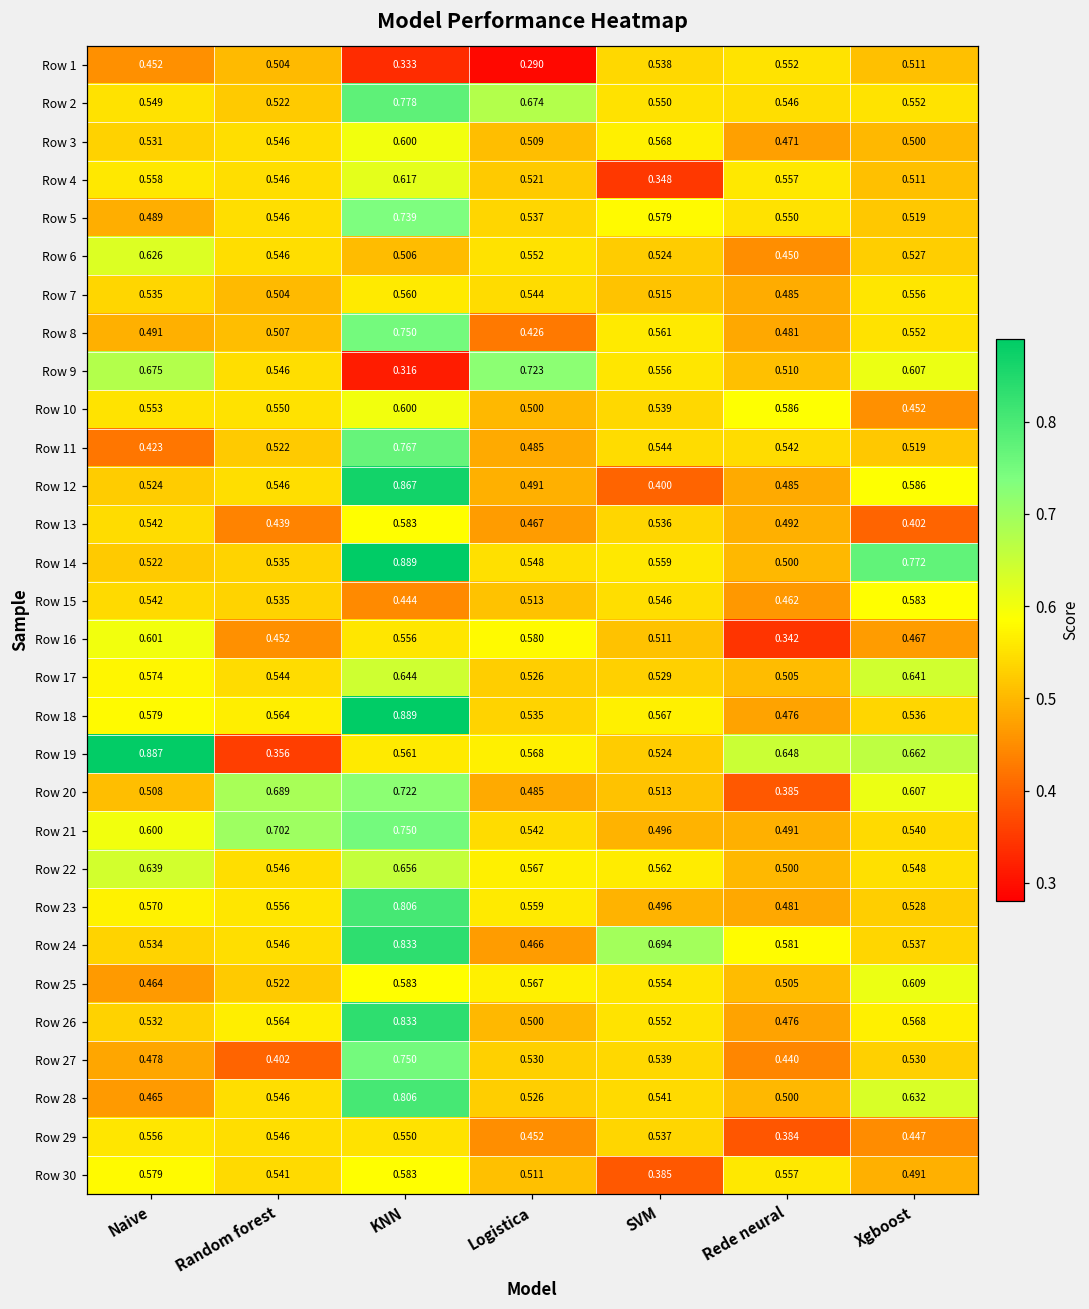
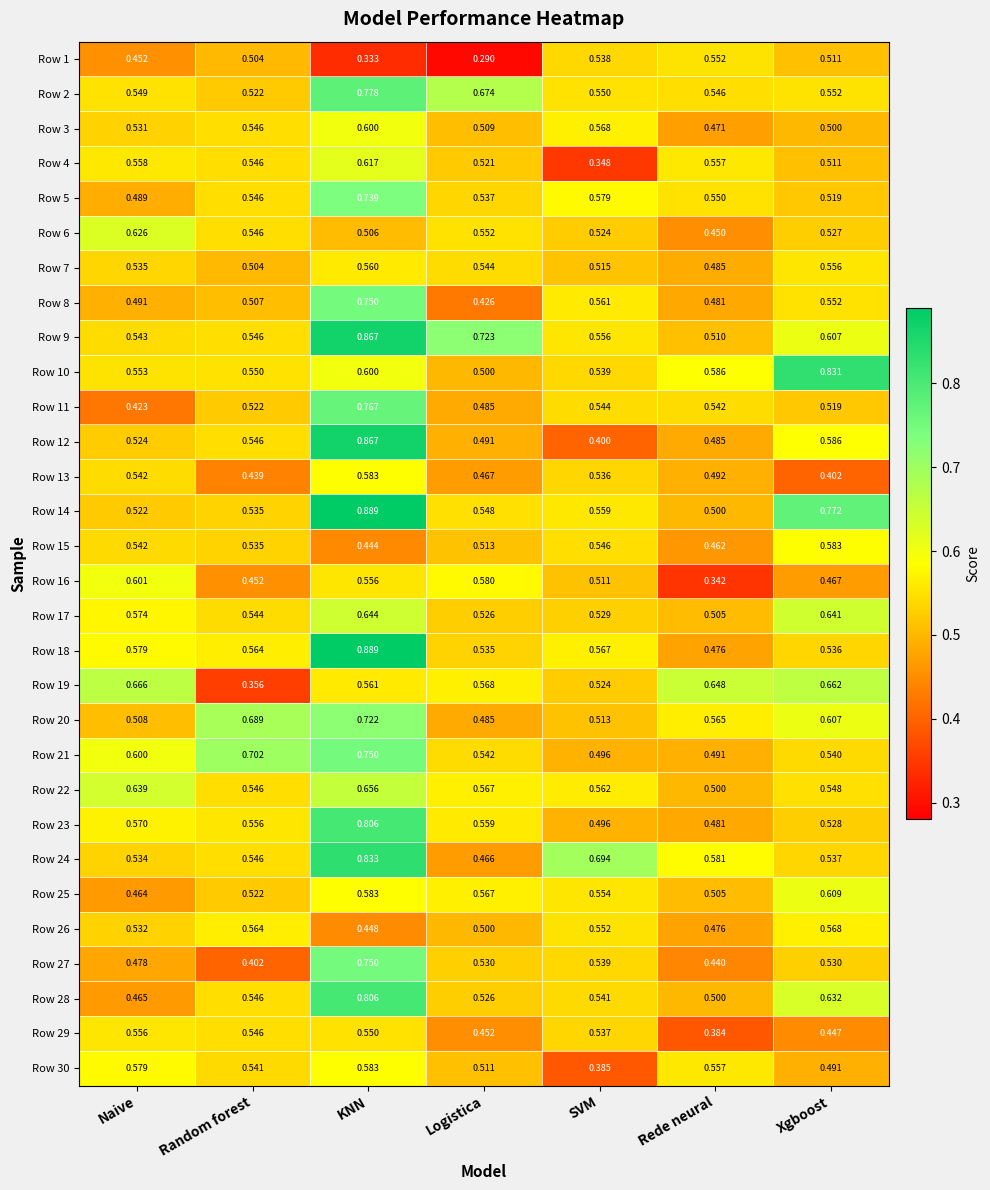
  {
    "Row 9": {
-     "Naive": 0.675,
+     "Naive": 0.543,
      "Random forest": 0.546,
-     "KNN": 0.316,
+     "KNN": 0.867,
      "Logistica": 0.723,
      "SVM": 0.556,
      "Rede neural": 0.510,
      "Xgboost": 0.607
    },
    "Row 10": {
      "Naive": 0.553,
      "Random forest": 0.550,
      "KNN": 0.600,
      "Logistica": 0.500,
      "SVM": 0.539,
      "Rede neural": 0.586,
-     "Xgboost": 0.452
+     "Xgboost": 0.831
    },
    "Row 19": {
-     "Naive": 0.887,
+     "Naive": 0.666,
      "Random forest": 0.356,
      "KNN": 0.561,
      "Logistica": 0.568,
      "SVM": 0.524,
      "Rede neural": 0.648,
      "Xgboost": 0.662
    },
    "Row 20": {
      "Naive": 0.508,
      "Random forest": 0.689,
      "KNN": 0.722,
      "Logistica": 0.485,
      "SVM": 0.513,
-     "Rede neural": 0.385,
+     "Rede neural": 0.565,
      "Xgboost": 0.607
    },
    "Row 26": {
      "Naive": 0.532,
      "Random forest": 0.564,
-     "KNN": 0.833,
+     "KNN": 0.448,
      "Logistica": 0.500,
      "SVM": 0.552,
      "Rede neural": 0.476,
      "Xgboost": 0.568
    }
  }
